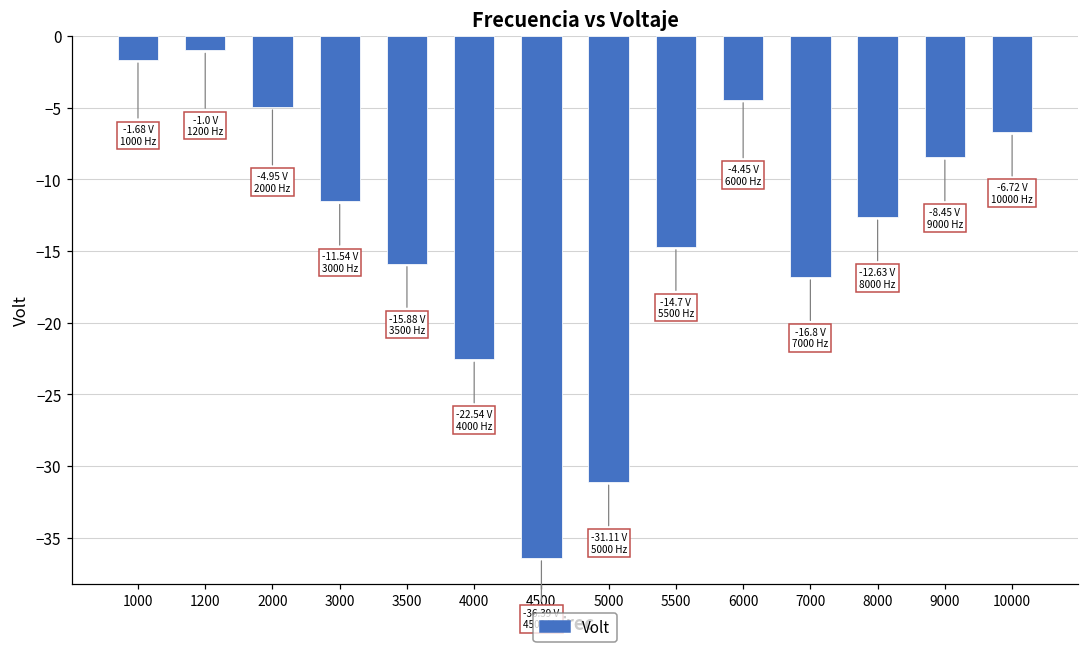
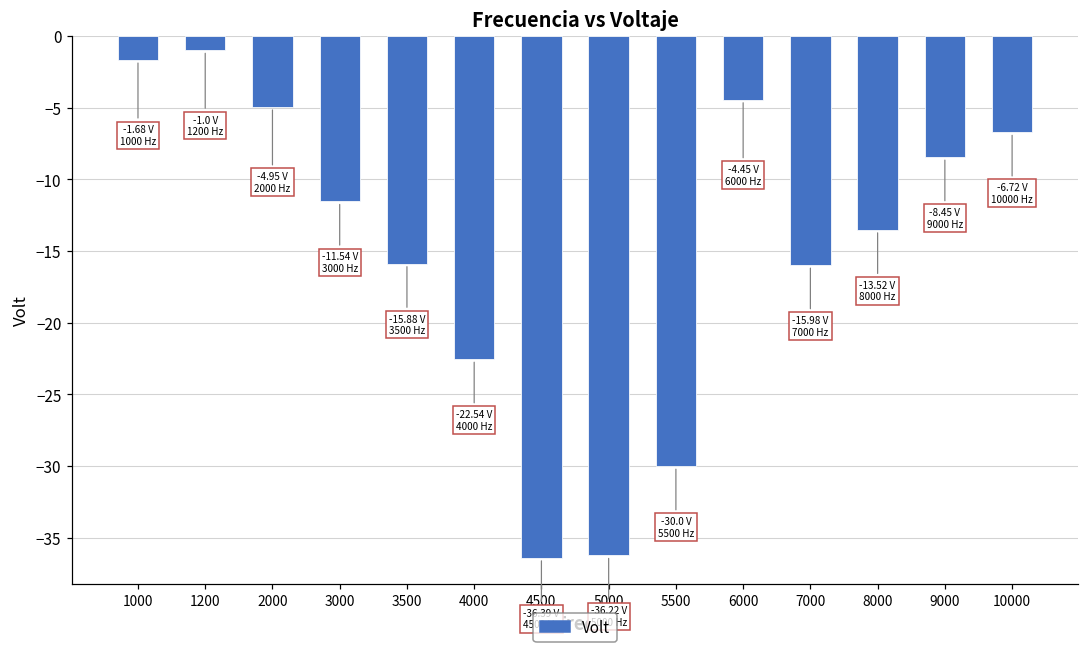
  {
-   "5000": -31.11,
-   "5500": -14.7,
-   "7000": -16.8,
-   "8000": -12.63
+   "5000": -36.22,
+   "5500": -30.0,
+   "7000": -15.98,
+   "8000": -13.52
  }
